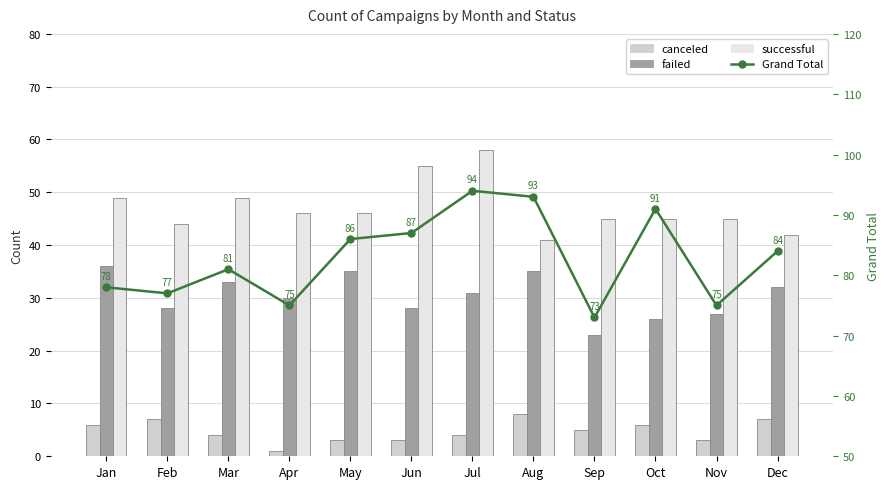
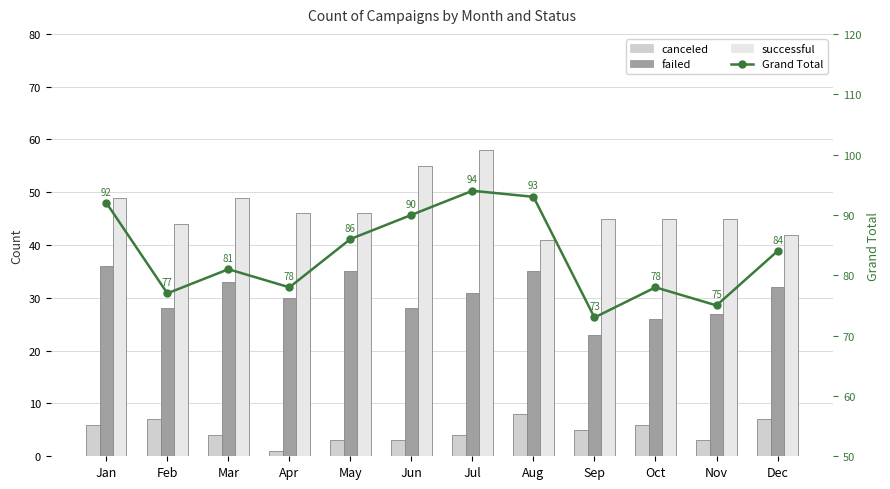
  {
    "Grand Total": {
-     "Jan": 78,
+     "Jan": 92,
      "Feb": 77,
      "Mar": 81,
-     "Apr": 75,
+     "Apr": 78,
      "May": 86,
-     "Jun": 87,
+     "Jun": 90,
      "Jul": 94,
      "Aug": 93,
      "Sep": 73,
-     "Oct": 91,
+     "Oct": 78,
      "Nov": 75,
      "Dec": 84
    }
  }
